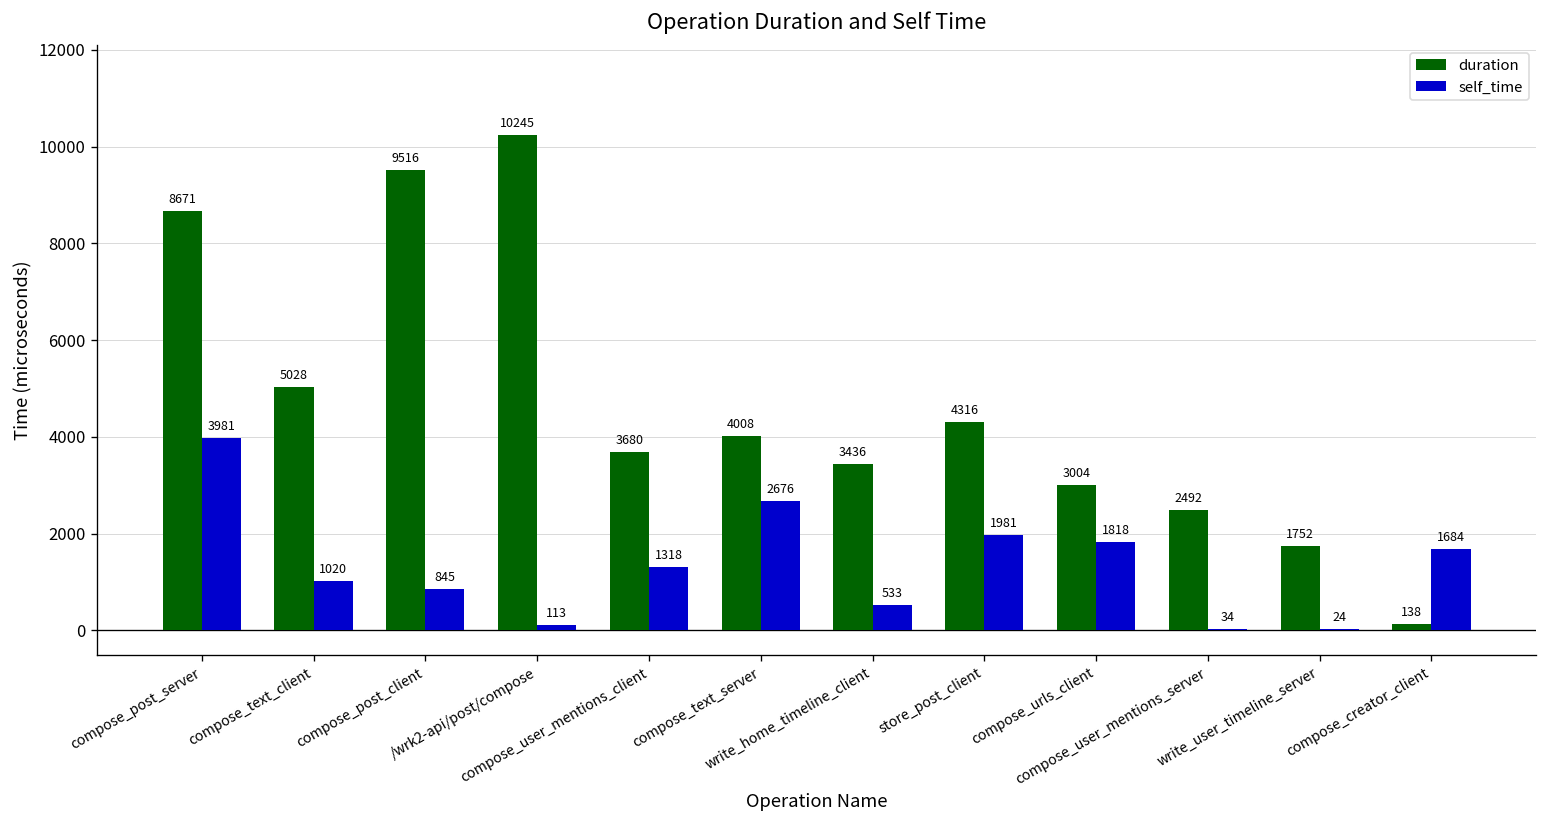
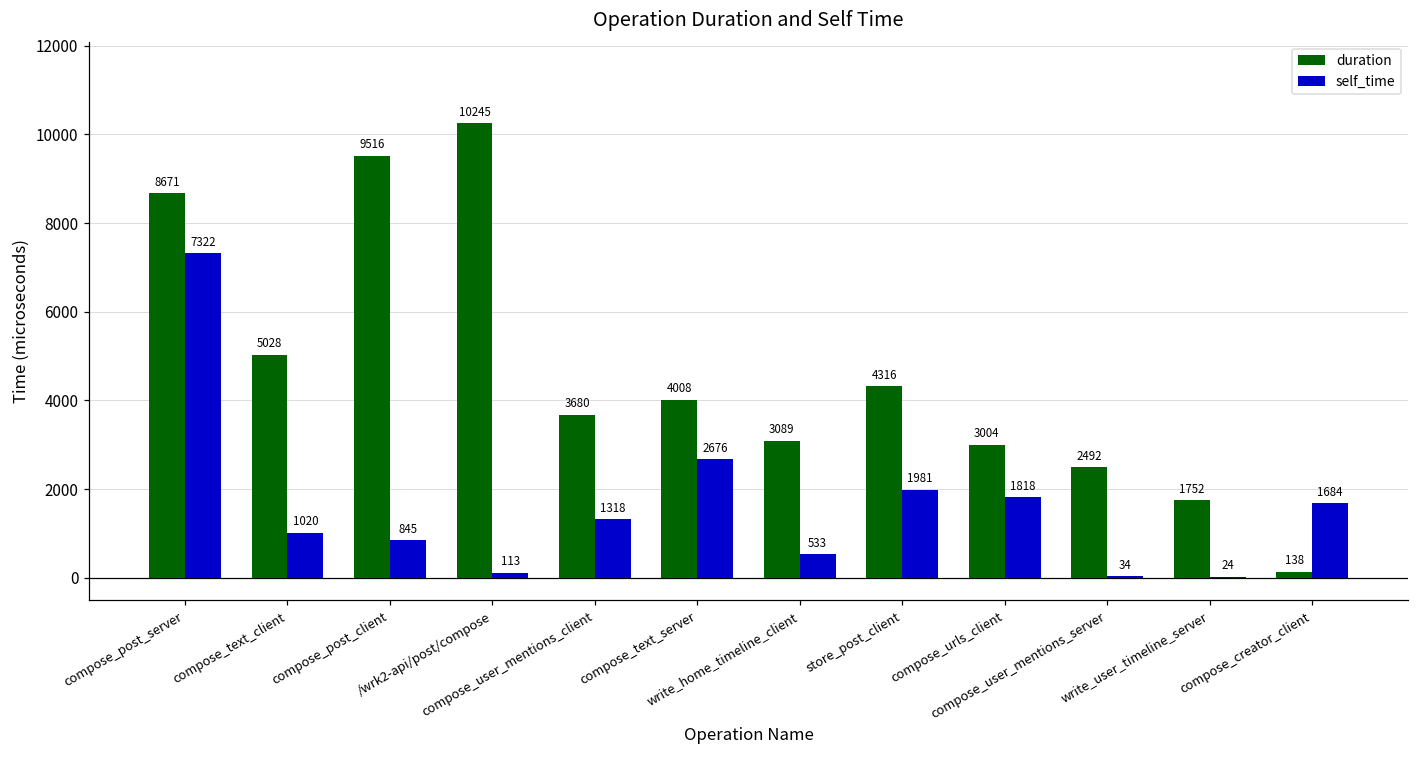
  {
    "duration": {
      "compose_post_server": 8671,
      "compose_text_client": 5028,
      "compose_post_client": 9516,
      "/wrk2-api/post/compose": 10245,
      "compose_user_mentions_client": 3680,
      "compose_text_server": 4008,
-     "write_home_timeline_client": 3436,
+     "write_home_timeline_client": 3089,
      "store_post_client": 4316,
      "compose_urls_client": 3004,
      "compose_user_mentions_server": 2492,
      "write_user_timeline_server": 1752,
      "compose_creator_client": 138
    },
    "self_time": {
-     "compose_post_server": 3981,
+     "compose_post_server": 7322,
      "compose_text_client": 1020,
      "compose_post_client": 845,
      "/wrk2-api/post/compose": 113,
      "compose_user_mentions_client": 1318,
      "compose_text_server": 2676,
      "write_home_timeline_client": 533,
      "store_post_client": 1981,
      "compose_urls_client": 1818,
      "compose_user_mentions_server": 34,
      "write_user_timeline_server": 24,
      "compose_creator_client": 1684
    }
  }
